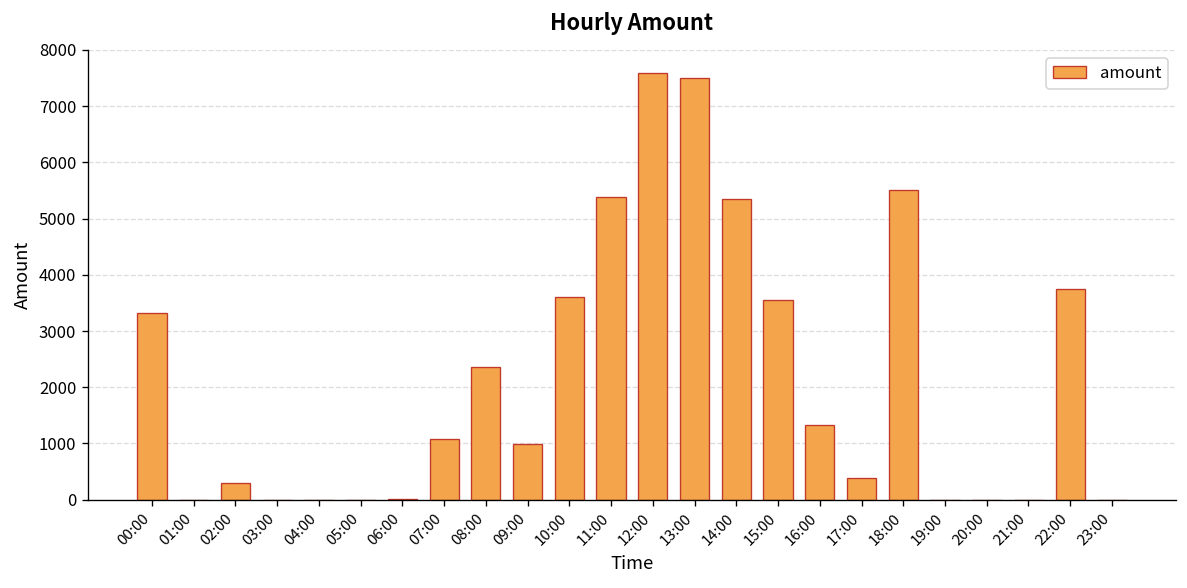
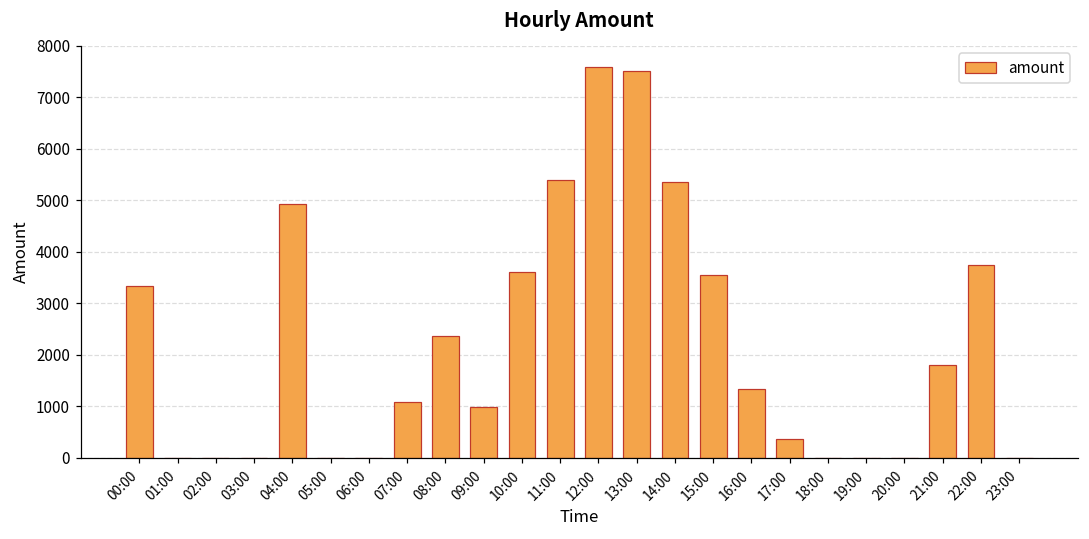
  {
    "00:00": 3300,
    "01:00": 0,
-   "02:00": 300,
+   "02:00": 0,
    "03:00": 0,
-   "04:00": 0,
+   "04:00": 4900,
    "05:00": 0,
    "07:00": 1100,
    "08:00": 2400,
    "09:00": 1000,
    "10:00": 3600,
    "11:00": 5400,
    "12:00": 7600,
    "13:00": 7500,
    "14:00": 5400,
    "15:00": 3600,
    "16:00": 1300,
    "17:00": 400,
-   "18:00": 5500,
+   "18:00": 0,
    "19:00": 0,
    "20:00": 0,
-   "21:00": 0,
+   "21:00": 1800,
    "22:00": 3700,
    "23:00": 0
  }
